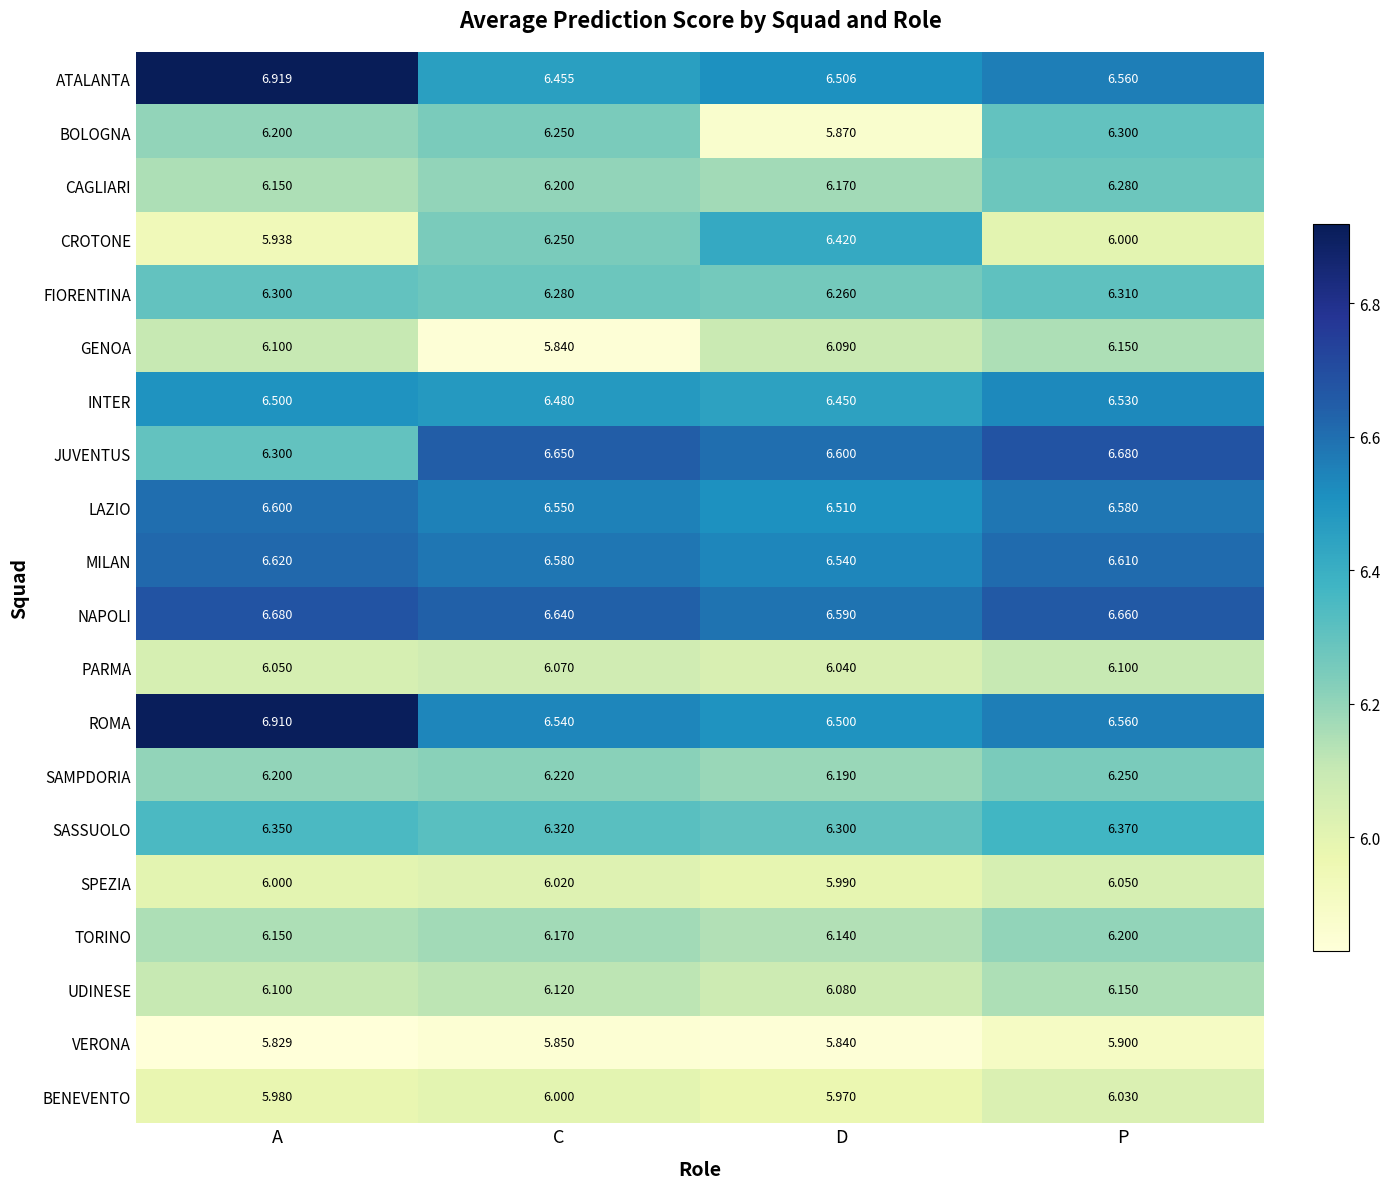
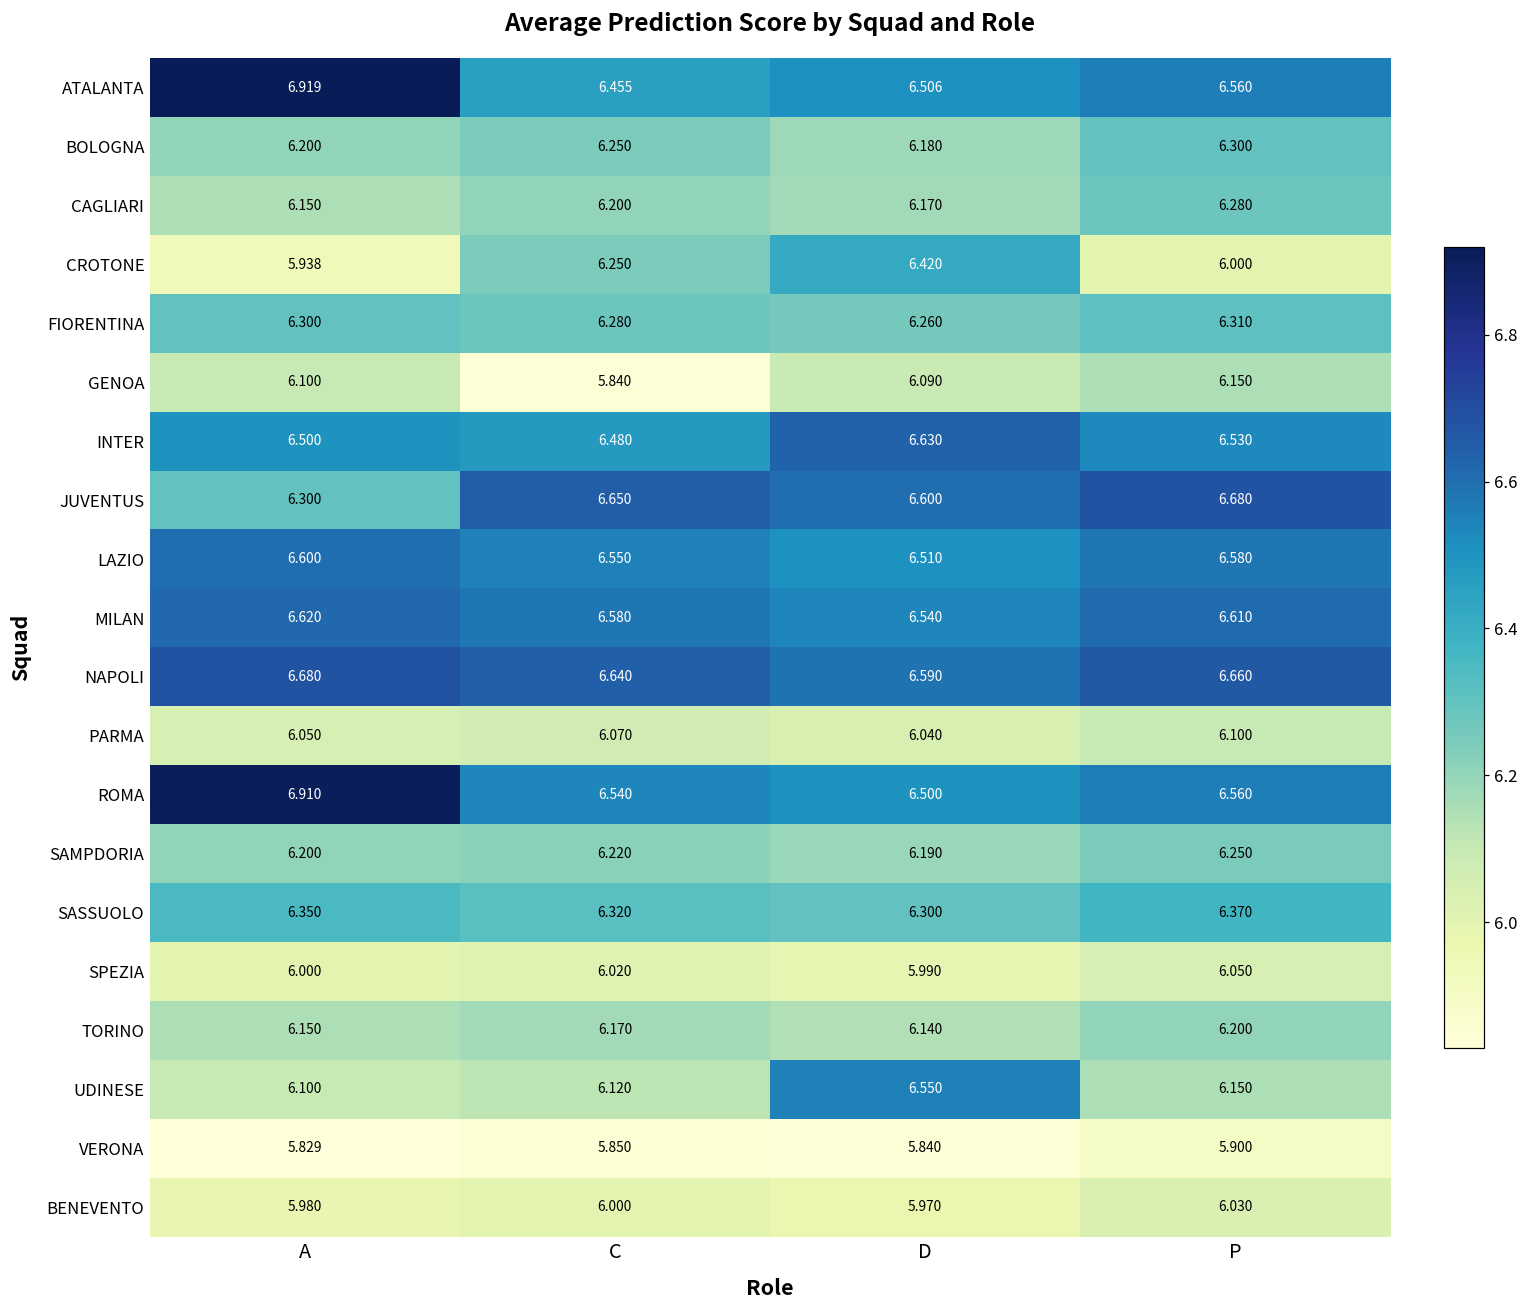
  {
    "ATALANTA": {
      "A": 6.919,
      "C": 6.455,
      "D": 6.506,
      "P": 6.560
    },
    "BOLOGNA": {
      "A": 6.200,
      "C": 6.250,
-     "D": 5.870,
+     "D": 6.180,
      "P": 6.300
    },
    "CAGLIARI": {
      "A": 6.150,
      "C": 6.200,
      "D": 6.170,
      "P": 6.280
    },
    "CROTONE": {
      "A": 5.938,
      "C": 6.250,
      "D": 6.420,
      "P": 6.000
    },
    "FIORENTINA": {
      "A": 6.300,
      "C": 6.280,
      "D": 6.260,
      "P": 6.310
    },
    "GENOA": {
      "A": 6.100,
      "C": 5.840,
      "D": 6.090,
      "P": 6.150
    },
    "INTER": {
      "A": 6.500,
      "C": 6.480,
-     "D": 6.450,
+     "D": 6.630,
      "P": 6.530
    },
    "JUVENTUS": {
      "A": 6.300,
      "C": 6.650,
      "D": 6.600,
      "P": 6.680
    },
    "LAZIO": {
      "A": 6.600,
      "C": 6.550,
      "D": 6.510,
      "P": 6.580
    },
    "MILAN": {
      "A": 6.620,
      "C": 6.580,
      "D": 6.540,
      "P": 6.610
    },
    "NAPOLI": {
      "A": 6.680,
      "C": 6.640,
      "D": 6.590,
      "P": 6.660
    },
    "PARMA": {
      "A": 6.050,
      "C": 6.070,
      "D": 6.040,
      "P": 6.100
    },
    "ROMA": {
      "A": 6.910,
      "C": 6.540,
      "D": 6.500,
      "P": 6.560
    },
    "SAMPDORIA": {
      "A": 6.200,
      "C": 6.220,
      "D": 6.190,
      "P": 6.250
    },
    "SASSUOLO": {
      "A": 6.350,
      "C": 6.320,
      "D": 6.300,
      "P": 6.370
    },
    "SPEZIA": {
      "A": 6.000,
      "C": 6.020,
      "D": 5.990,
      "P": 6.050
    },
    "TORINO": {
      "A": 6.150,
      "C": 6.170,
      "D": 6.140,
      "P": 6.200
    },
    "UDINESE": {
      "A": 6.100,
      "C": 6.120,
-     "D": 6.080,
+     "D": 6.550,
      "P": 6.150
    },
    "VERONA": {
      "A": 5.829,
      "C": 5.850,
      "D": 5.840,
      "P": 5.900
    },
    "BENEVENTO": {
      "A": 5.980,
      "C": 6.000,
      "D": 5.970,
      "P": 6.030
    }
  }
